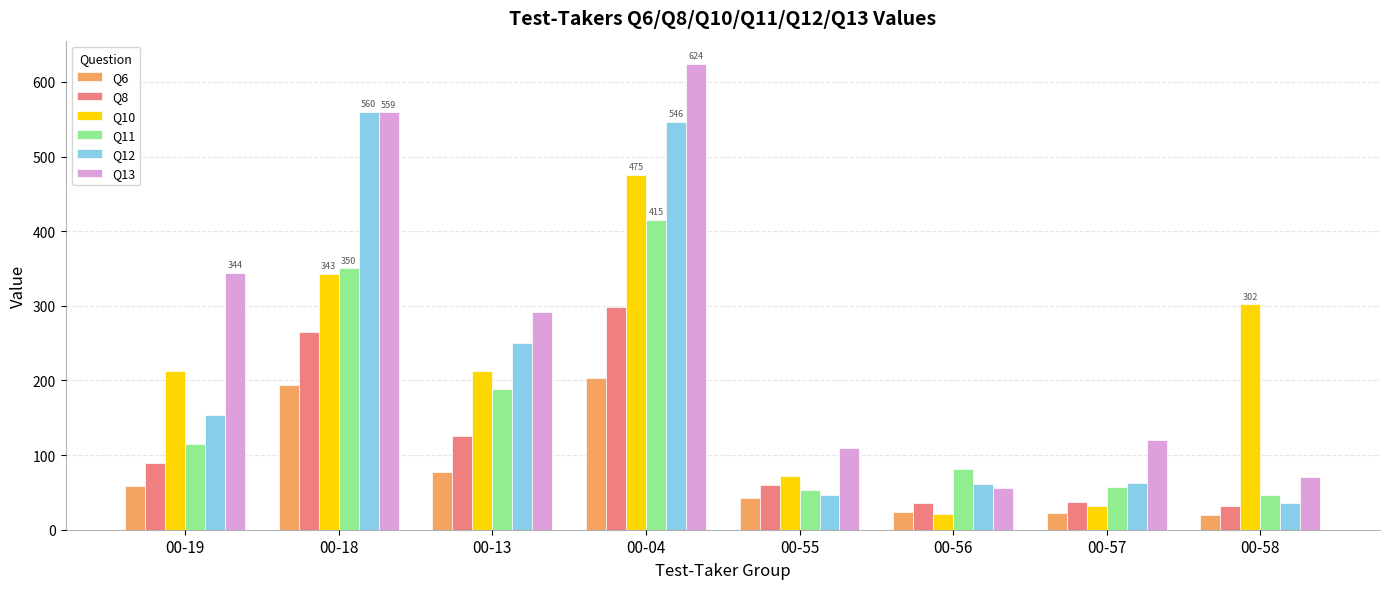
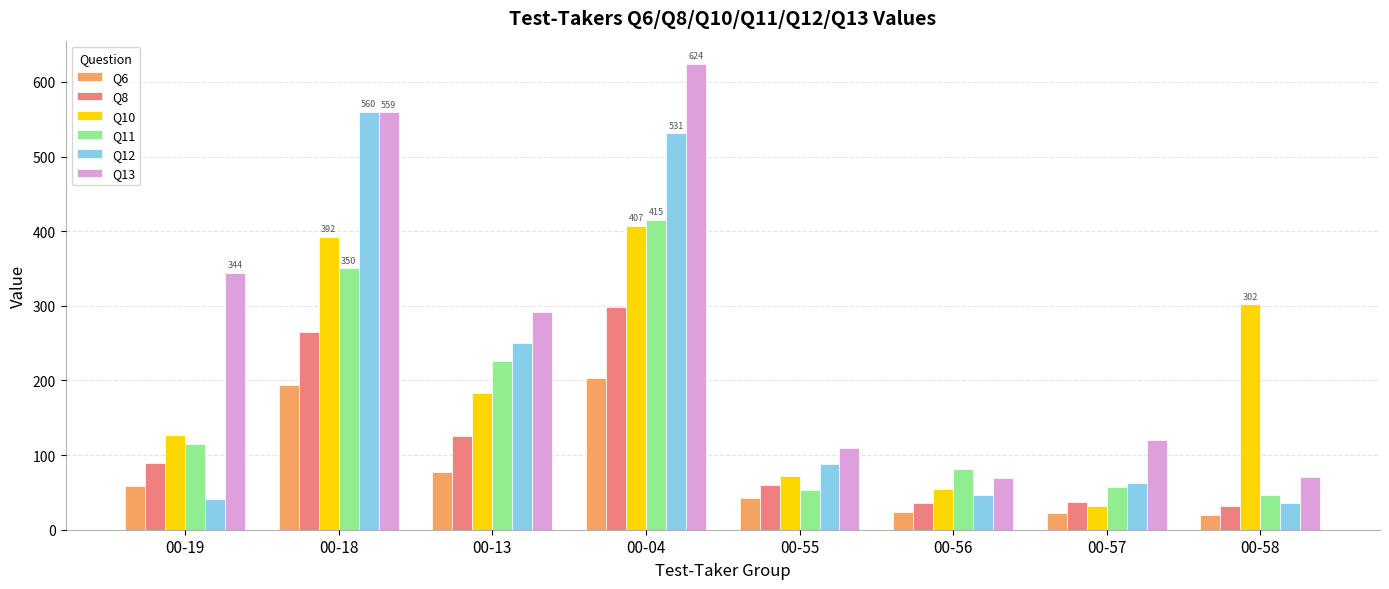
  {
    "Q10": {
-     "00-19": 210,
-     "00-18": 343,
-     "00-13": 210,
-     "00-04": 475,
-     "00-56": 20,
+     "00-19": 130,
+     "00-18": 392,
+     "00-13": 180,
+     "00-04": 407,
+     "00-56": 60,
      "00-58": 302
    },
    "Q11": {
      "00-19": 120,
-     "00-13": 190,
+     "00-13": 230,
      "00-55": 50,
      "00-56": 80,
      "00-57": 60,
      "00-58": 50
    },
    "Q12": {
-     "00-19": 150,
+     "00-19": 40,
      "00-18": 560,
-     "00-04": 546,
-     "00-55": 50,
-     "00-56": 60
+     "00-04": 531,
+     "00-55": 90,
+     "00-56": 50
    },
    "Q13": {
      "00-13": 290,
      "00-55": 110,
-     "00-56": 60,
+     "00-56": 70,
      "00-57": 120,
      "00-58": 70
    }
  }
